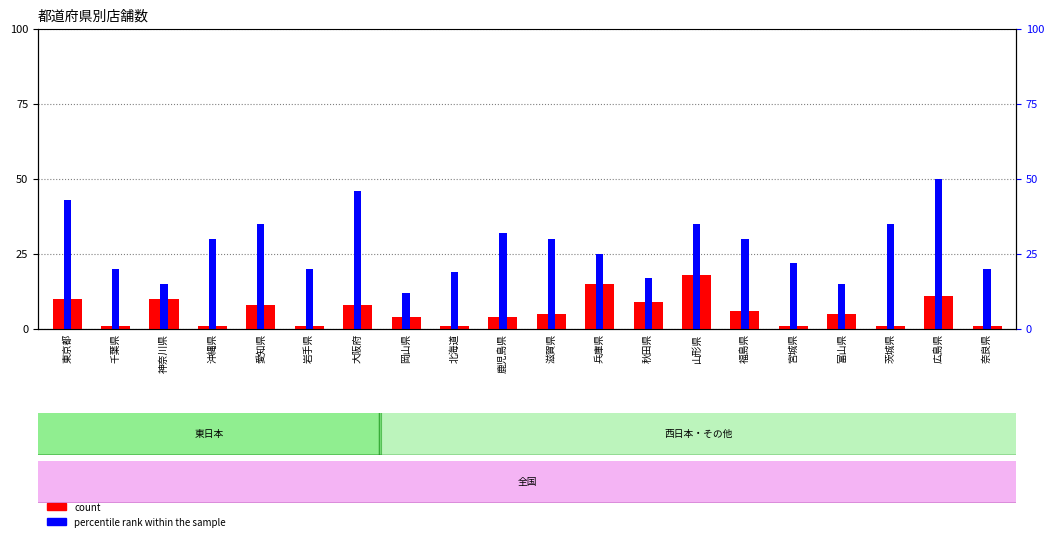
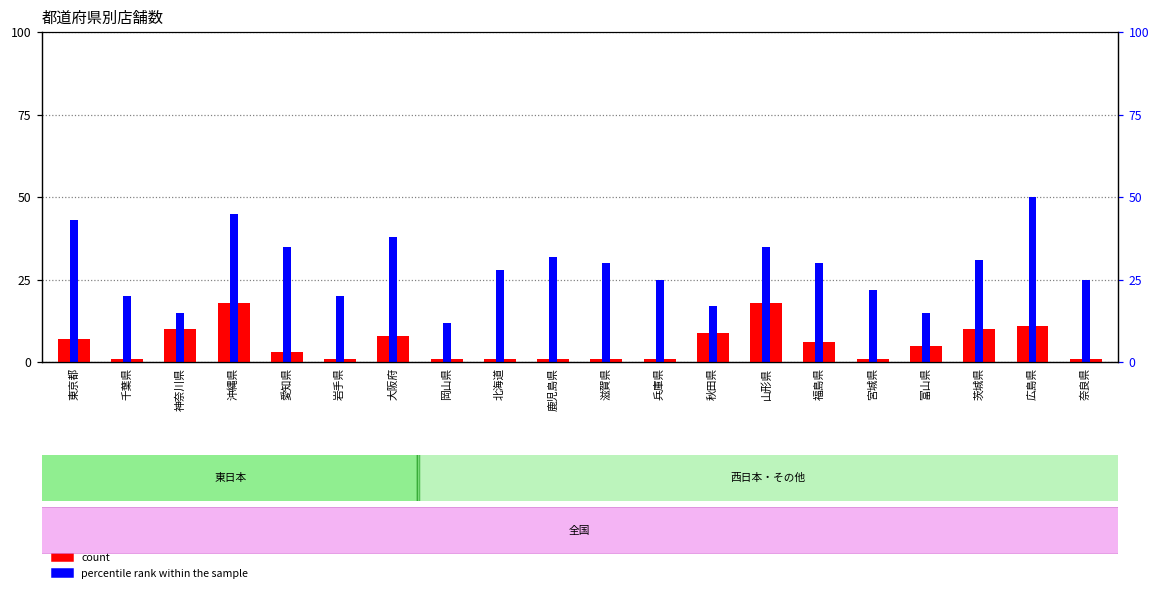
  {
    "count": {
-     "東京都": 10,
-     "沖縄県": 1,
-     "愛知県": 8,
-     "岡山県": 4,
-     "鹿児島県": 4,
-     "滋賀県": 5,
-     "兵庫県": 15,
-     "茨城県": 1
+     "東京都": 7,
+     "沖縄県": 18,
+     "愛知県": 3,
+     "岡山県": 1,
+     "鹿児島県": 1,
+     "滋賀県": 1,
+     "兵庫県": 1,
+     "茨城県": 10
    },
    "percentile rank within the sample": {
      "東京都": 43,
      "千葉県": 20,
      "神奈川県": 15,
-     "沖縄県": 30,
+     "沖縄県": 45,
      "愛知県": 35,
      "岩手県": 20,
-     "大阪府": 46,
+     "大阪府": 38,
      "岡山県": 12,
-     "北海道": 19,
+     "北海道": 28,
      "鹿児島県": 32,
      "滋賀県": 30,
      "兵庫県": 25,
      "秋田県": 17,
      "山形県": 35,
      "福島県": 30,
      "宮城県": 22,
      "富山県": 15,
-     "茨城県": 35,
+     "茨城県": 31,
      "広島県": 50,
-     "奈良県": 20
+     "奈良県": 25
    }
  }
